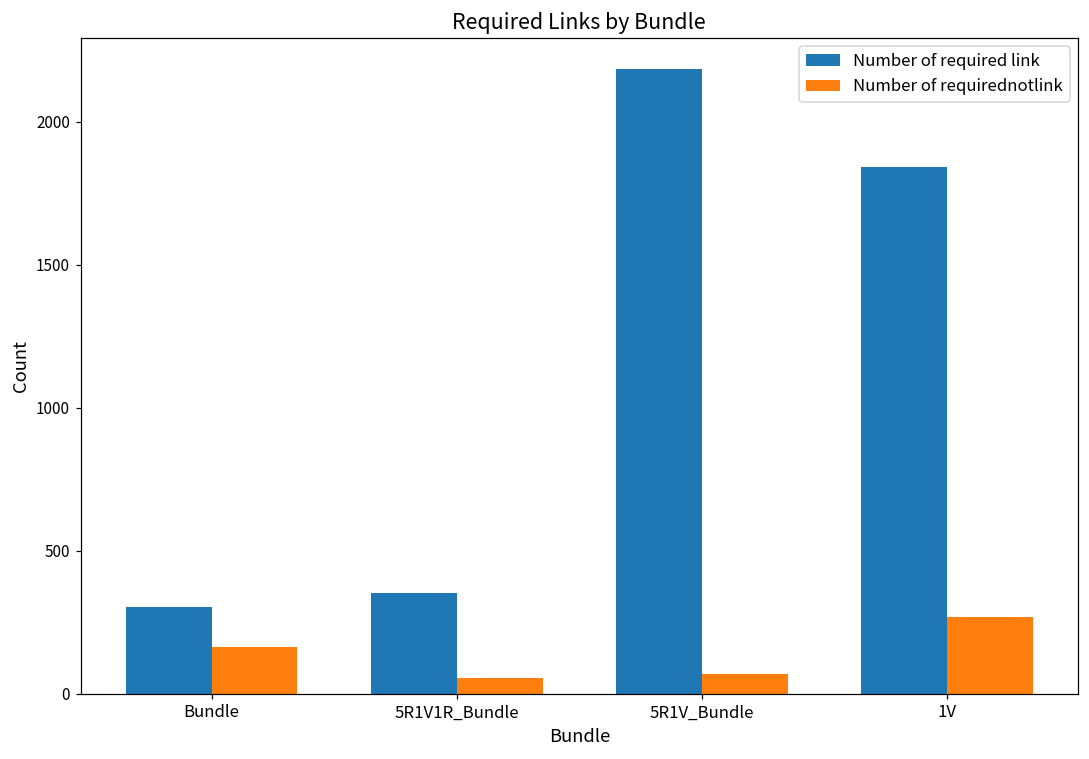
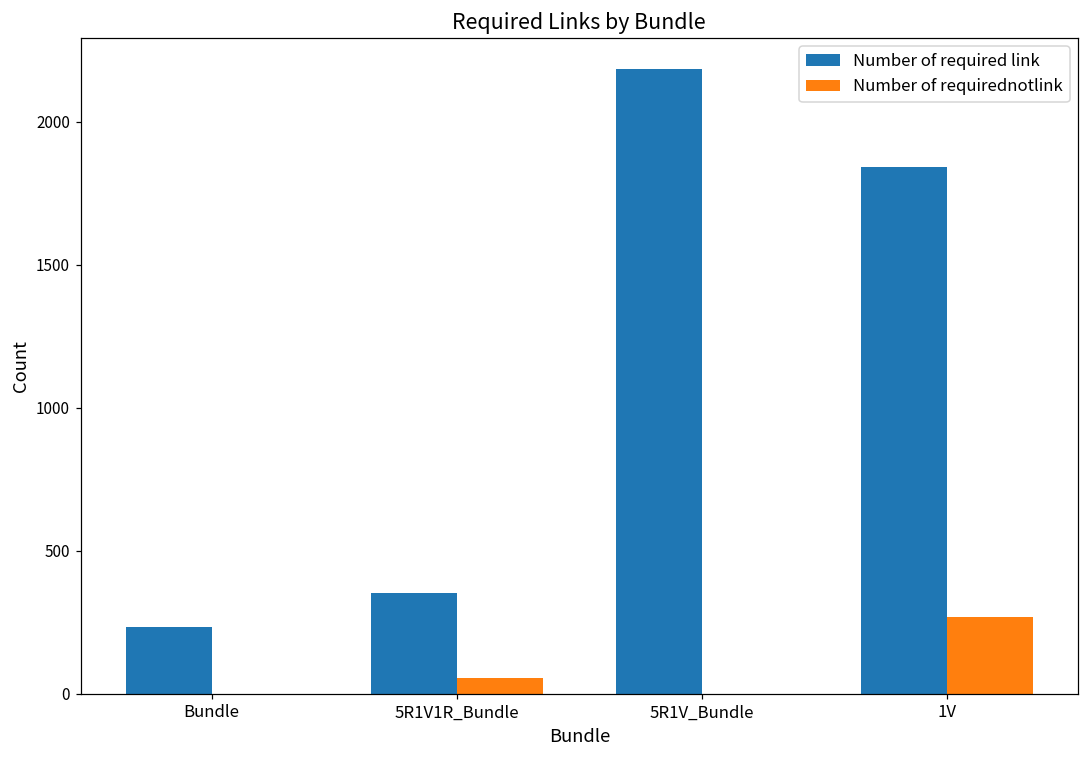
  {
    "Number of required link": {
-     "Bundle": 310,
+     "Bundle": 230,
      "5R1V1R_Bundle": 350,
      "5R1V_Bundle": 2180,
      "1V": 1840
    },
    "Number of requirednotlink": {
-     "Bundle": 160,
+     "Bundle": 0,
      "5R1V1R_Bundle": 60,
-     "5R1V_Bundle": 70,
+     "5R1V_Bundle": 0,
      "1V": 270
    }
  }
